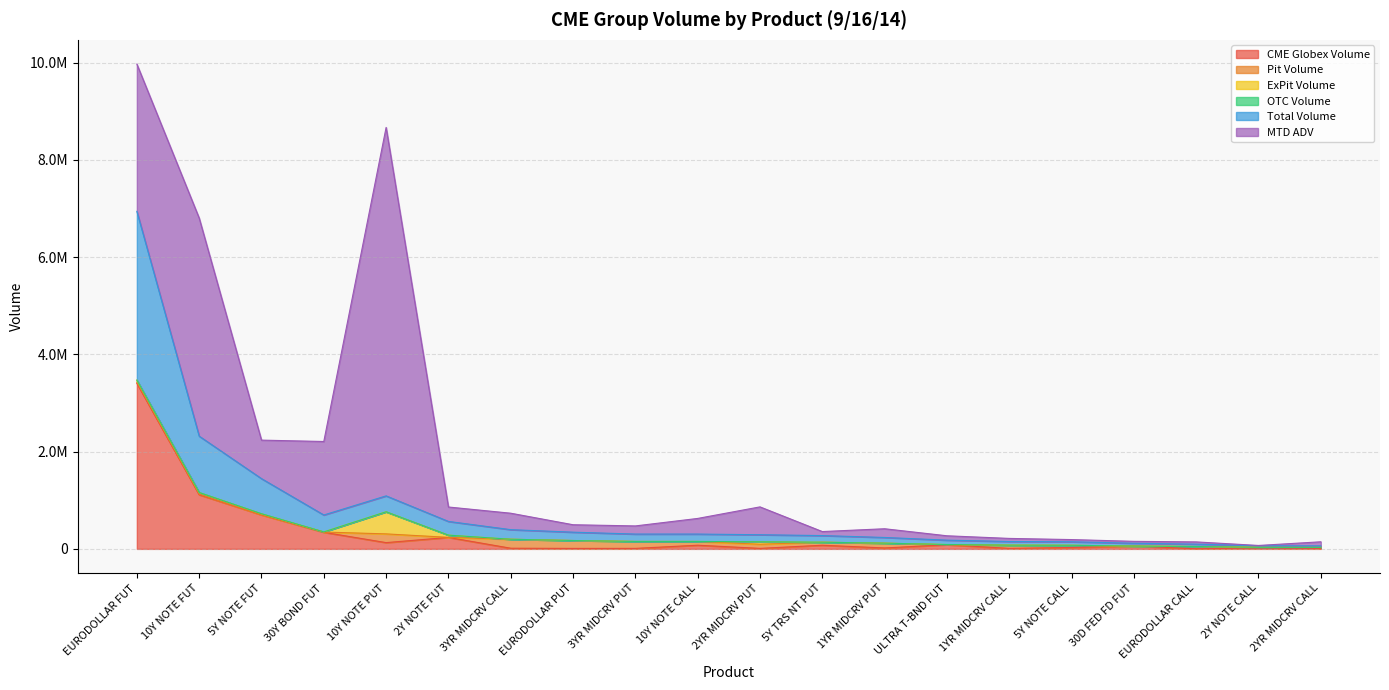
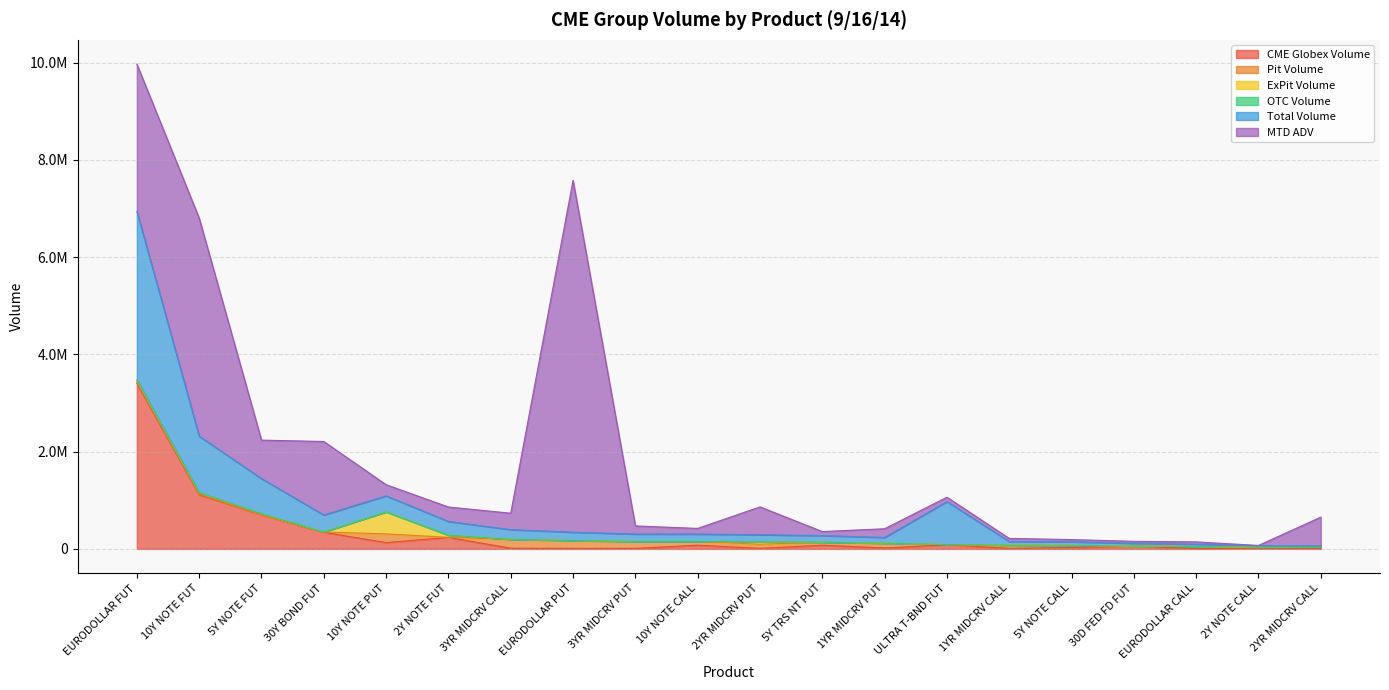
  {
    "Total Volume": {
      "EURODOLLAR FUT": 3500000,
      "10Y NOTE FUT": 1200000,
      "5Y NOTE FUT": 700000,
      "30Y BOND FUT": 300000,
      "10Y NOTE PUT": 300000,
      "2Y NOTE FUT": 300000,
      "3YR MIDCRV CALL": 200000,
      "EURODOLLAR PUT": 200000,
      "3YR MIDCRV PUT": 200000,
      "10Y NOTE CALL": 200000,
      "2YR MIDCRV PUT": 100000,
      "5Y TRS NT PUT": 100000,
      "1YR MIDCRV PUT": 100000,
-     "ULTRA T-BND FUT": 100000,
+     "ULTRA T-BND FUT": 900000,
      "1YR MIDCRV CALL": 100000
    },
    "MTD ADV": {
      "EURODOLLAR FUT": 3000000,
      "10Y NOTE FUT": 4500000,
      "5Y NOTE FUT": 800000,
      "30Y BOND FUT": 1500000,
-     "10Y NOTE PUT": 7600000,
+     "10Y NOTE PUT": 200000,
      "2Y NOTE FUT": 300000,
      "3YR MIDCRV CALL": 300000,
-     "EURODOLLAR PUT": 200000,
+     "EURODOLLAR PUT": 7200000,
      "3YR MIDCRV PUT": 200000,
-     "10Y NOTE CALL": 300000,
+     "10Y NOTE CALL": 100000,
      "2YR MIDCRV PUT": 600000,
      "5Y TRS NT PUT": 100000,
      "1YR MIDCRV PUT": 200000,
      "ULTRA T-BND FUT": 100000,
      "1YR MIDCRV CALL": 100000,
-     "2YR MIDCRV CALL": 100000
+     "2YR MIDCRV CALL": 600000
    }
  }
